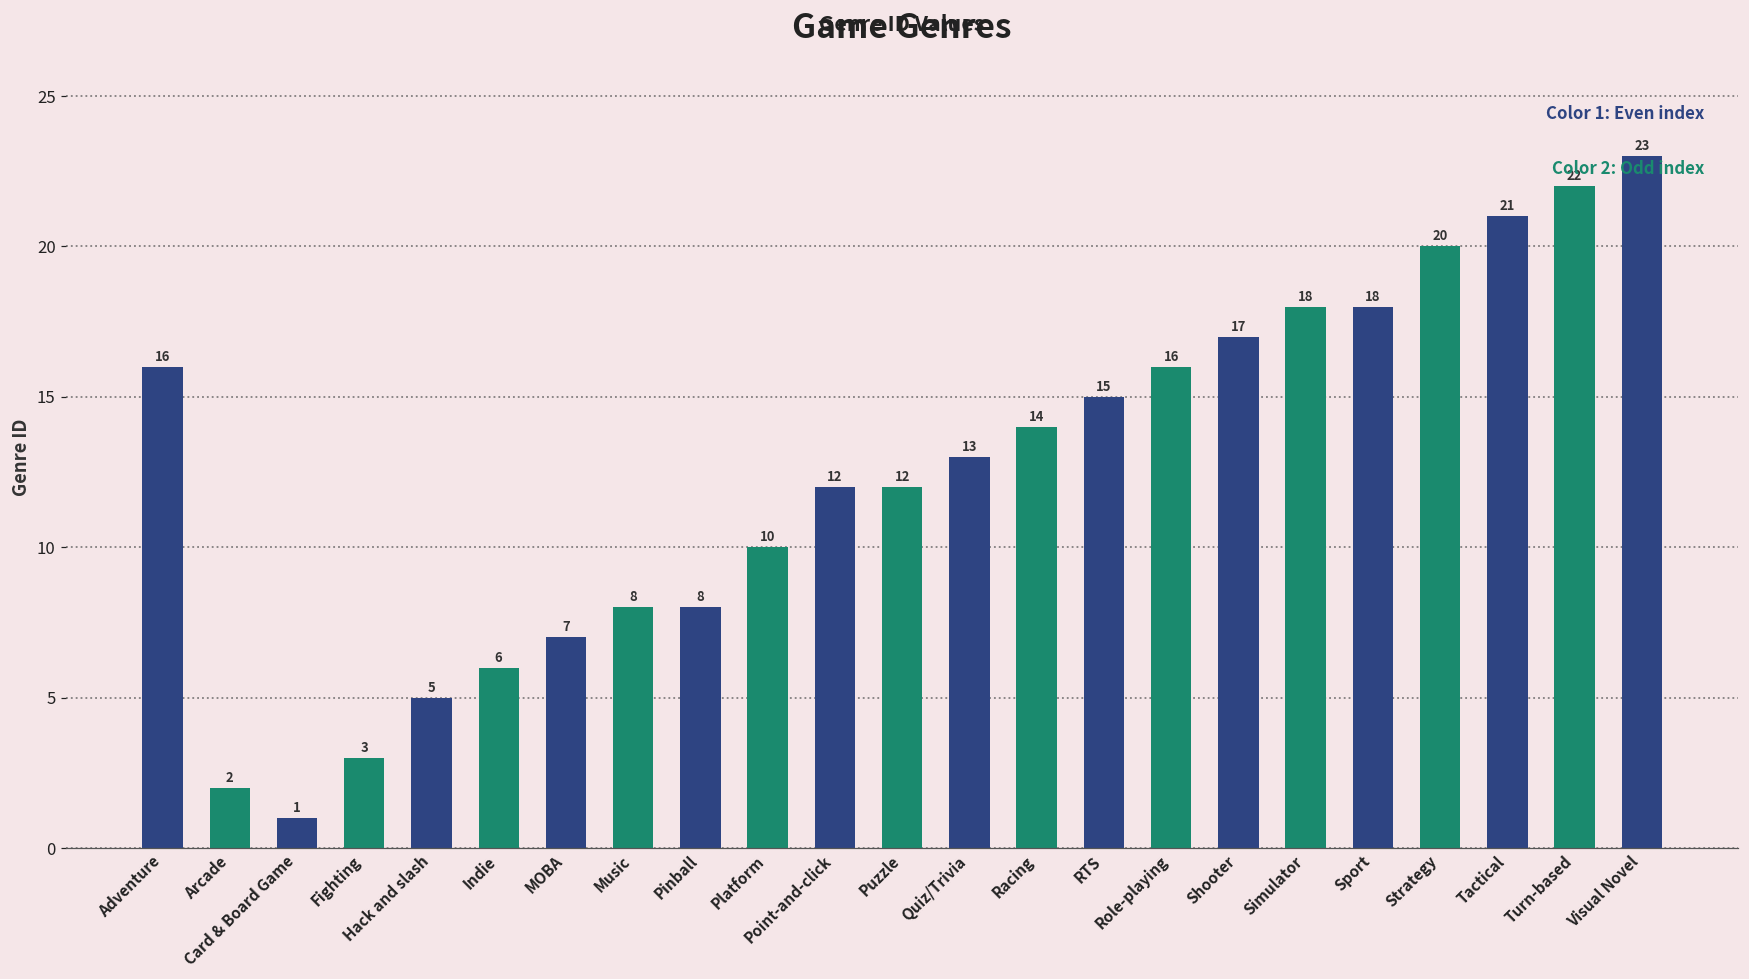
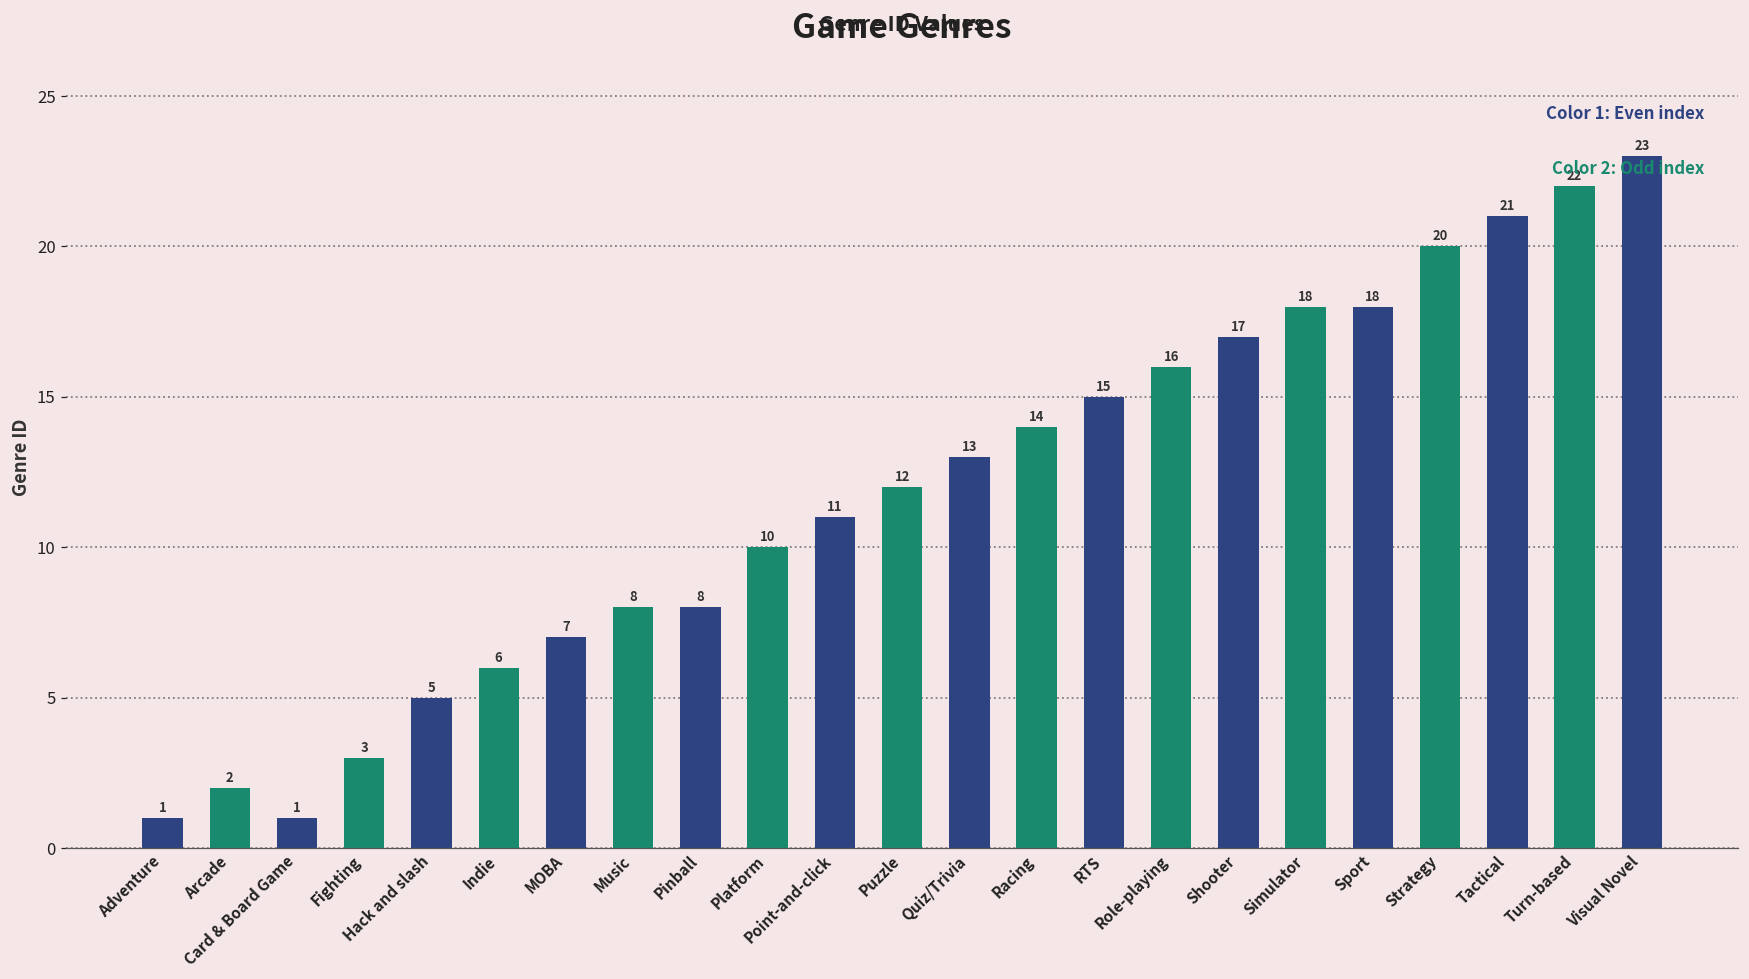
  {
-   "Adventure": 16,
+   "Adventure": 1,
    "Arcade": 2,
    "Card & Board Game": 1,
    "Fighting": 3,
    "Hack and slash": 5,
    "Indie": 6,
    "MOBA": 7,
    "Music": 8,
    "Pinball": 8,
    "Platform": 10,
-   "Point-and-click": 12,
+   "Point-and-click": 11,
    "Puzzle": 12,
    "Quiz/Trivia": 13,
    "Racing": 14,
    "RTS": 15,
    "Role-playing": 16,
    "Shooter": 17,
    "Simulator": 18,
    "Sport": 18,
    "Strategy": 20,
    "Tactical": 21,
    "Visual Novel": 23
  }
